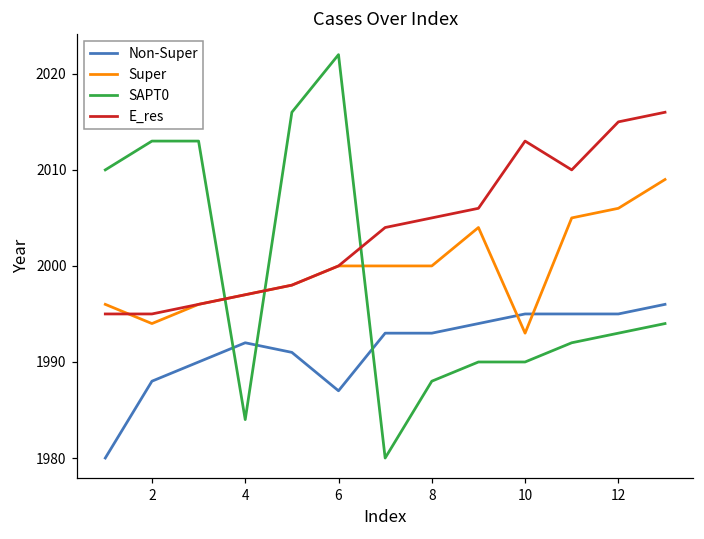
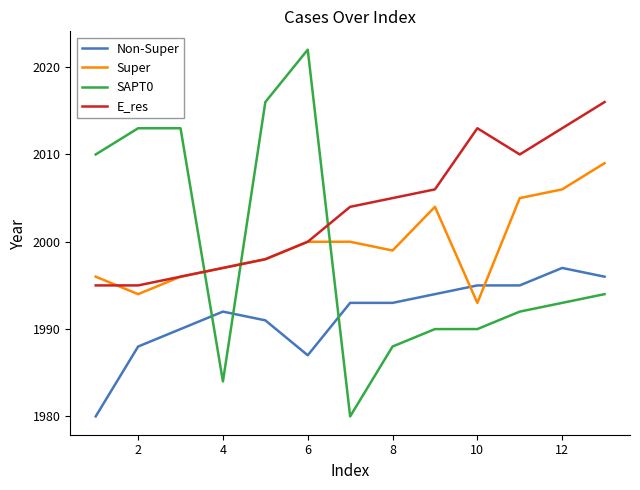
  {
    "Non-Super": {
      "2": 1988,
      "4": 1992,
      "6": 1987,
      "8": 1993,
      "10": 1995,
-     "12": 1995
+     "12": 1997
    },
    "Super": {
      "2": 1994,
-     "8": 2000,
+     "8": 1999,
      "10": 1993,
      "12": 2006
    },
    "SAPT0": {
      "2": 2013,
      "4": 1984,
      "6": 2022,
      "8": 1988,
      "10": 1990,
      "12": 1993
    },
    "E_res": {
      "2": 1995,
      "8": 2005,
      "10": 2013,
-     "12": 2015
+     "12": 2013
    }
  }
